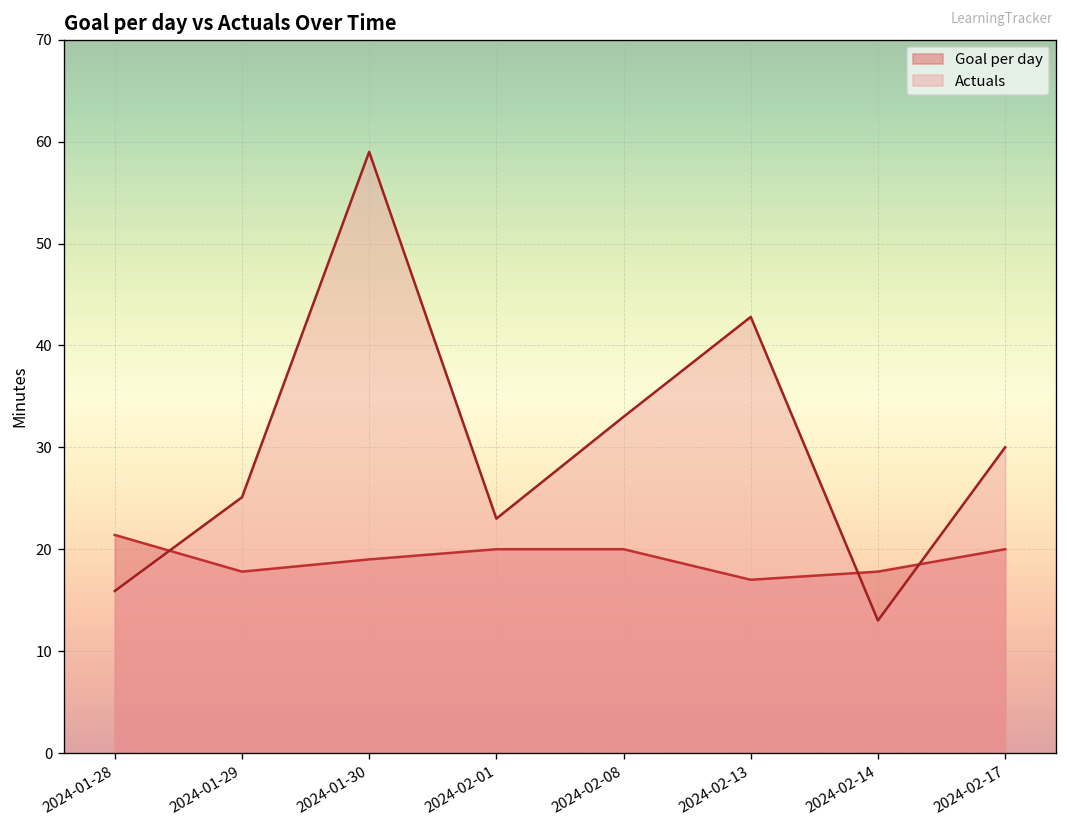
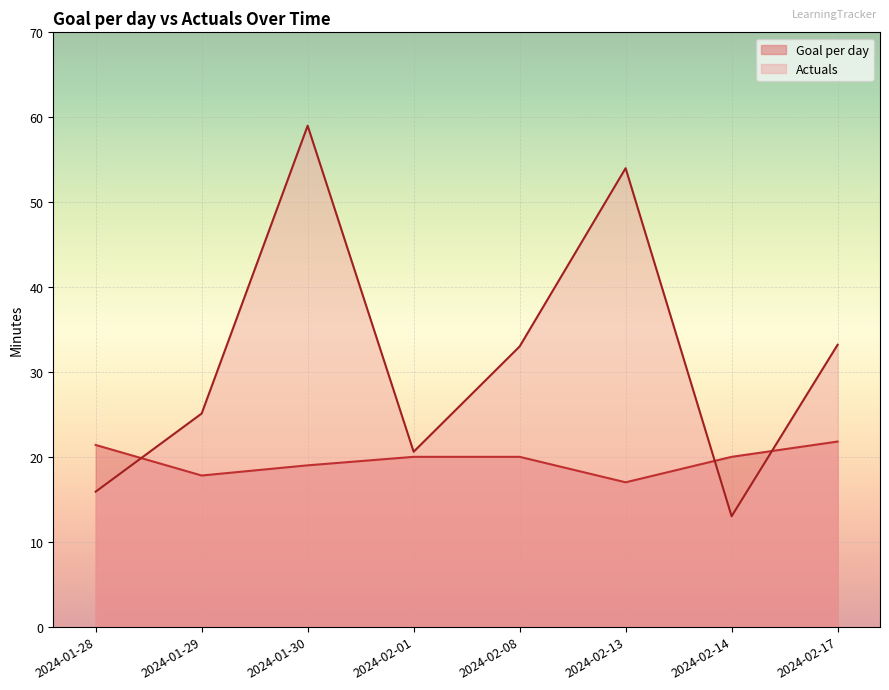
  {
    "Goal per day": {
      "2024-01-28": 21,
      "2024-01-29": 18,
      "2024-01-30": 19,
      "2024-02-01": 20,
      "2024-02-08": 20,
      "2024-02-13": 17,
-     "2024-02-14": 18,
-     "2024-02-17": 20
+     "2024-02-14": 20,
+     "2024-02-17": 22
    },
    "Actuals": {
      "2024-01-28": 16,
      "2024-01-29": 25,
      "2024-01-30": 59,
-     "2024-02-01": 23,
+     "2024-02-01": 21,
      "2024-02-08": 33,
-     "2024-02-13": 43,
+     "2024-02-13": 54,
      "2024-02-14": 13,
-     "2024-02-17": 30
+     "2024-02-17": 33
    }
  }
